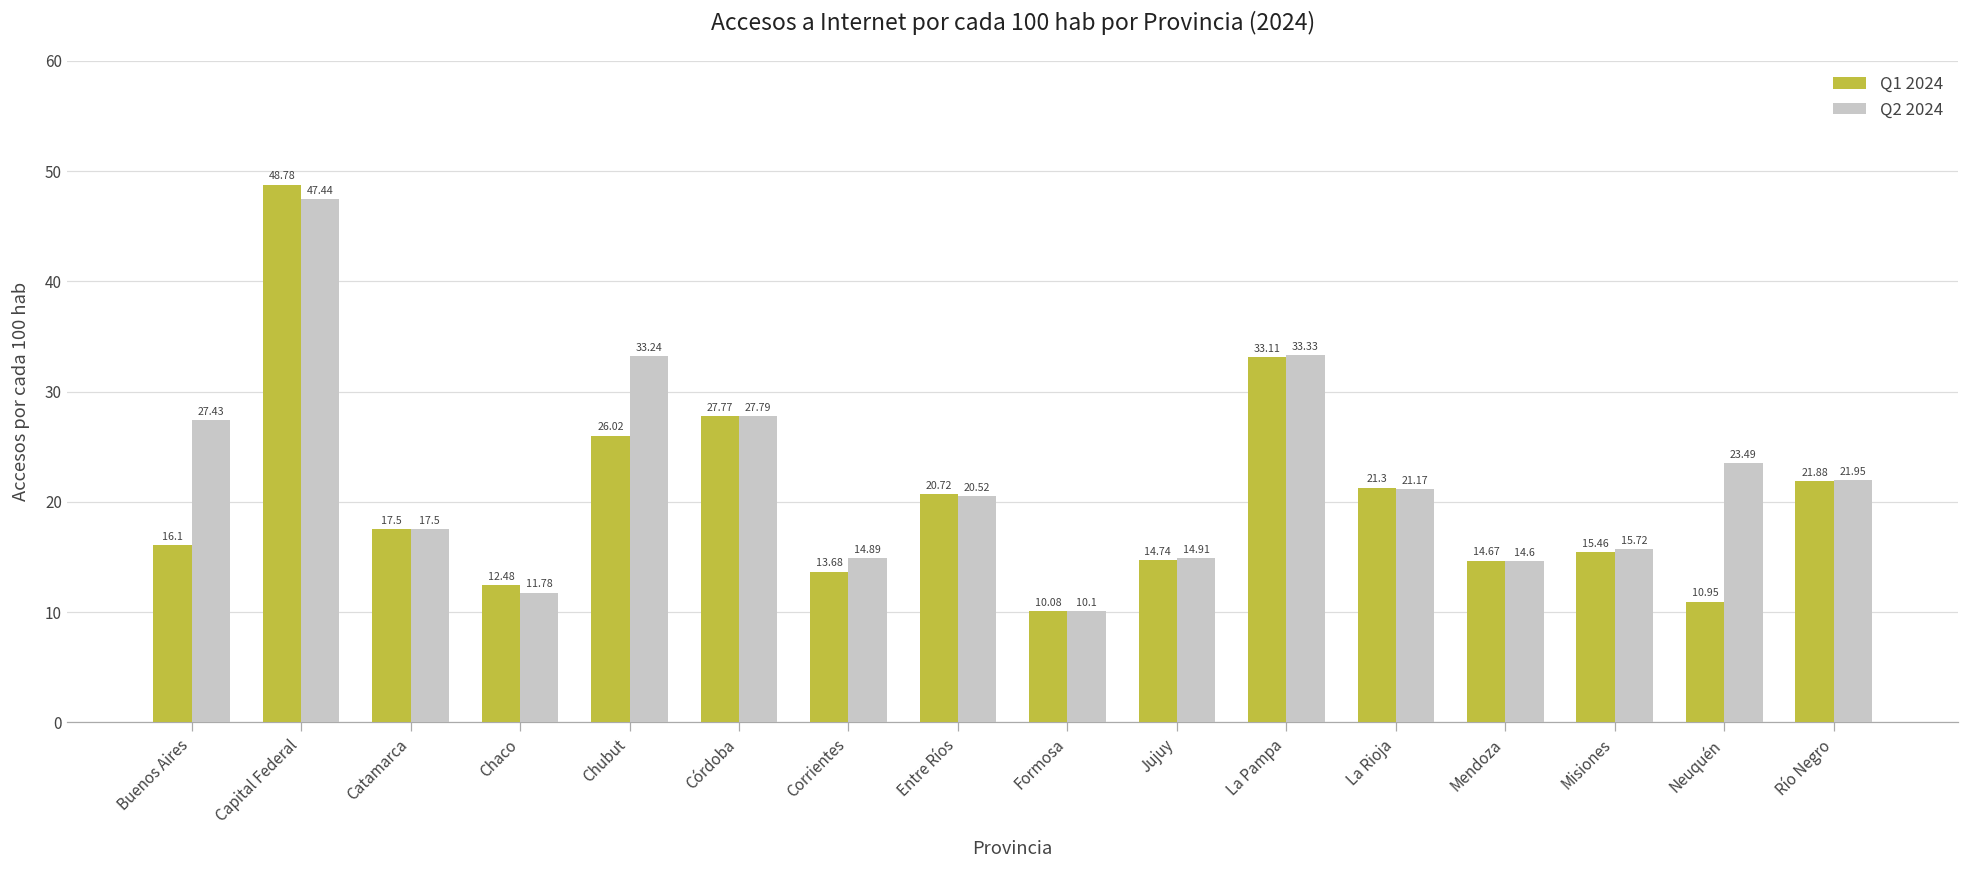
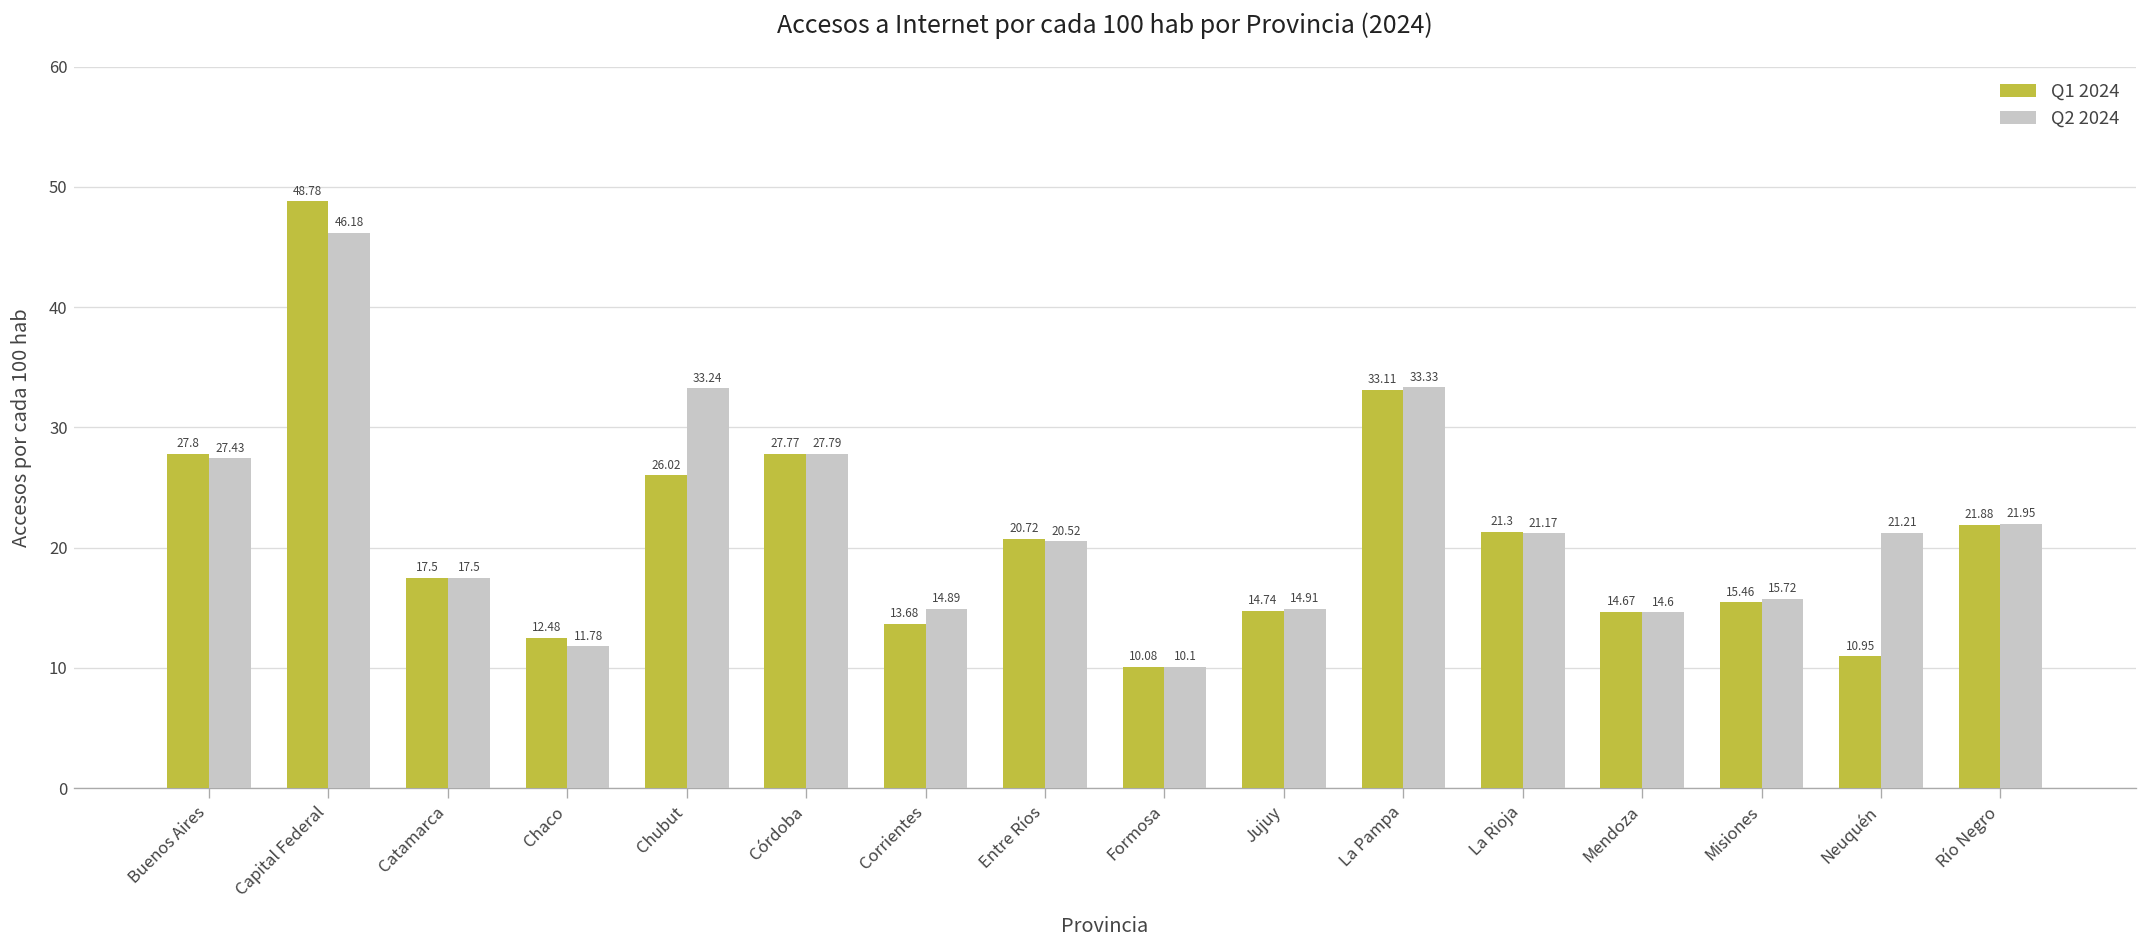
  {
    "Q1 2024": {
-     "Buenos Aires": 16.1,
+     "Buenos Aires": 27.8,
      "Capital Federal": 48.78,
      "Catamarca": 17.5,
      "Chaco": 12.48,
      "Chubut": 26.02,
      "Córdoba": 27.77,
      "Corrientes": 13.68,
      "Entre Ríos": 20.72,
      "Formosa": 10.08,
      "Jujuy": 14.74,
      "La Pampa": 33.11,
      "La Rioja": 21.3,
      "Mendoza": 14.67,
      "Misiones": 15.46,
      "Neuquén": 10.95,
      "Río Negro": 21.88
    },
    "Q2 2024": {
      "Buenos Aires": 27.43,
-     "Capital Federal": 47.44,
+     "Capital Federal": 46.18,
      "Catamarca": 17.5,
      "Chaco": 11.78,
      "Chubut": 33.24,
      "Córdoba": 27.79,
      "Corrientes": 14.89,
      "Entre Ríos": 20.52,
      "Formosa": 10.1,
      "Jujuy": 14.91,
      "La Pampa": 33.33,
      "La Rioja": 21.17,
      "Mendoza": 14.6,
      "Misiones": 15.72,
-     "Neuquén": 23.49,
+     "Neuquén": 21.21,
      "Río Negro": 21.95
    }
  }
